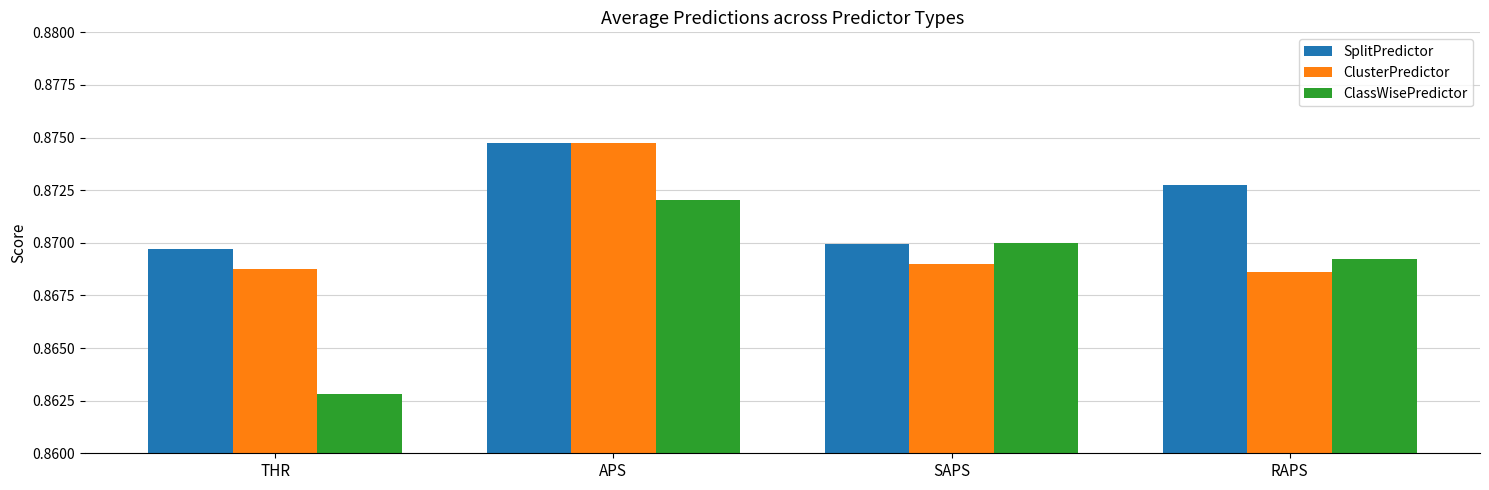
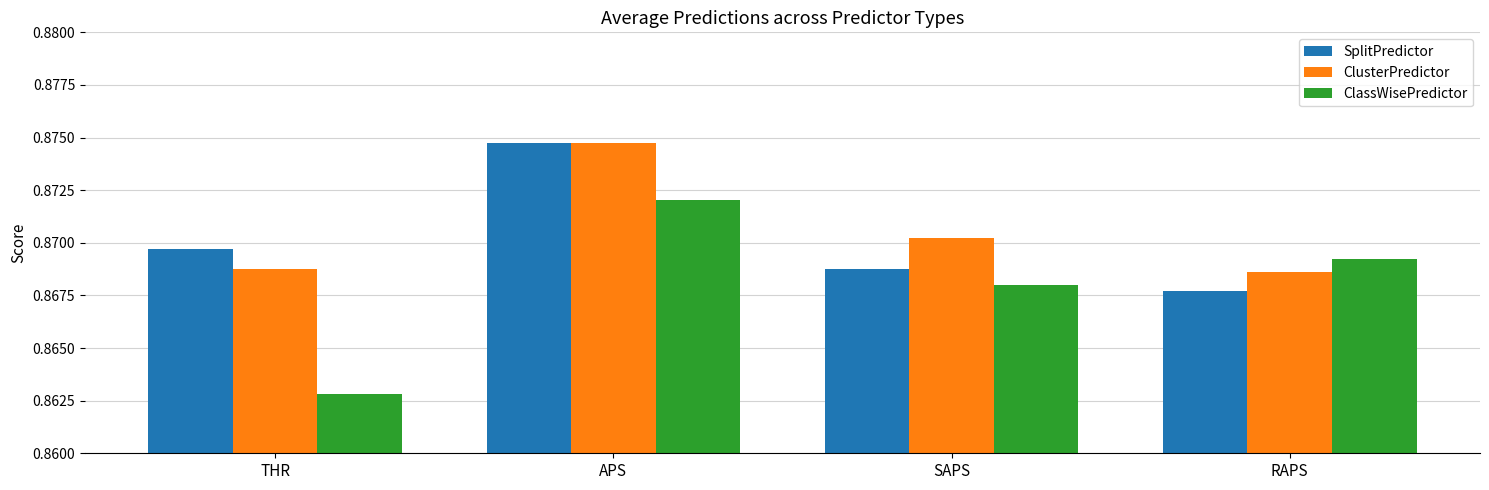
  {
    "SplitPredictor": {
      "THR": 0.8697,
      "APS": 0.8748,
-     "SAPS": 0.8700,
-     "RAPS": 0.8728
+     "SAPS": 0.8688,
+     "RAPS": 0.8677
    },
    "ClusterPredictor": {
      "THR": 0.8688,
      "APS": 0.8748,
-     "SAPS": 0.8690,
+     "SAPS": 0.8703,
      "RAPS": 0.8686
    },
    "ClassWisePredictor": {
      "THR": 0.8628,
      "APS": 0.872,
-     "SAPS": 0.870,
+     "SAPS": 0.868,
      "RAPS": 0.8693
    }
  }
